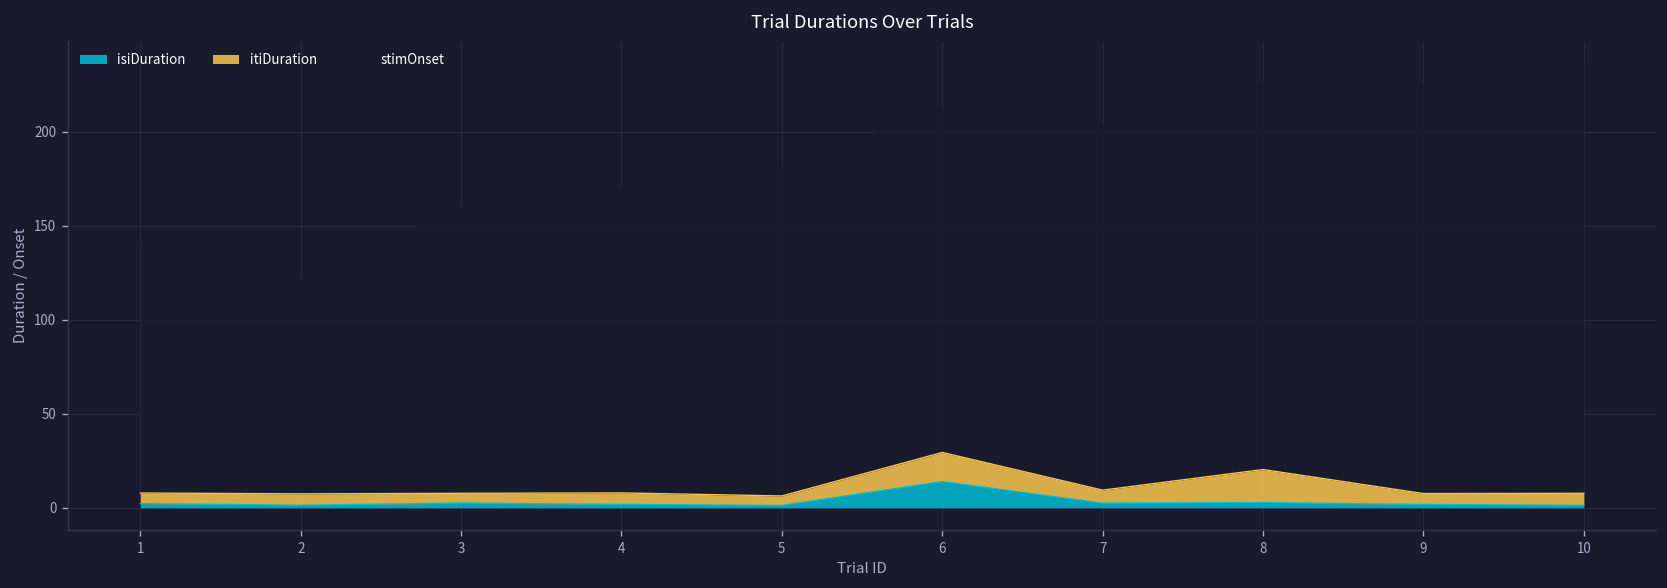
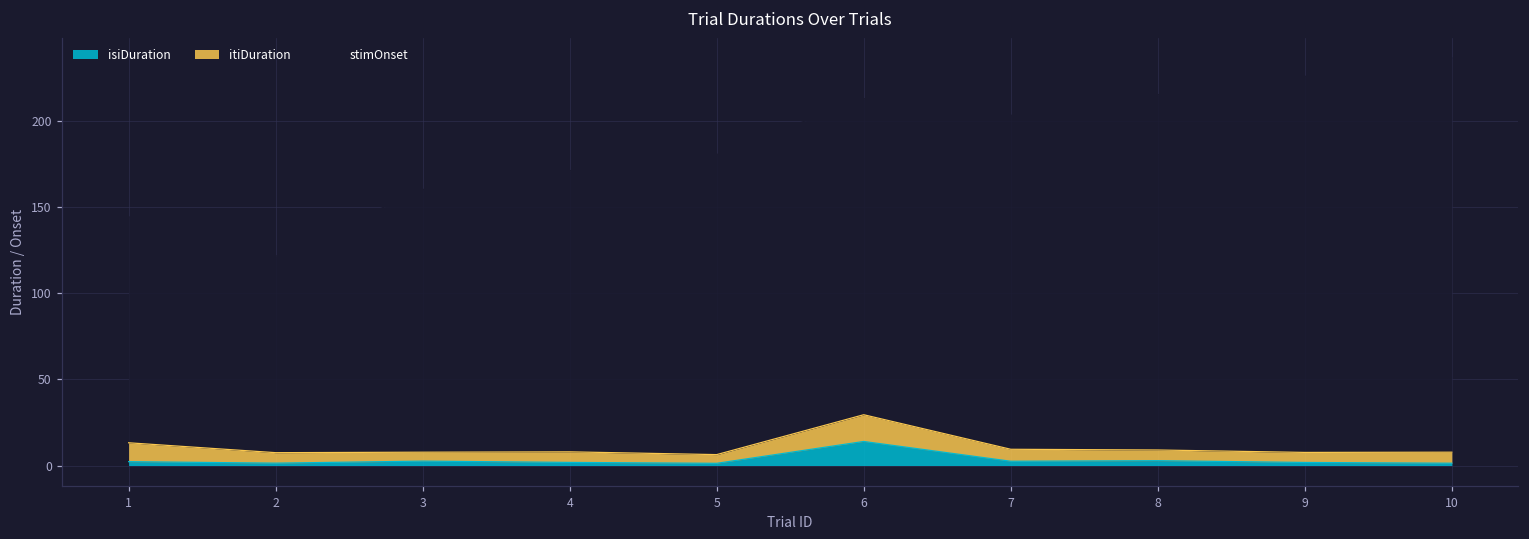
  {
    "isiDuration": {
      "1": 2,
      "2": 1,
      "3": 3,
      "4": 2,
      "5": 1,
      "6": 14,
      "7": 2,
      "8": 3,
      "9": 2,
      "10": 1
    },
    "itiDuration": {
-     "1": 6,
+     "1": 11,
      "2": 7,
      "3": 8,
      "4": 8,
      "5": 6,
      "6": 29,
      "7": 9,
-     "8": 18,
+     "8": 6,
      "9": 8,
      "10": 8
    },
    "stimOnset": {
      "1": 131,
      "2": 114,
      "3": 152,
      "4": 163,
      "5": 174,
      "6": 183,
      "7": 194,
      "8": 206,
      "9": 218,
      "10": 229
    }
  }
